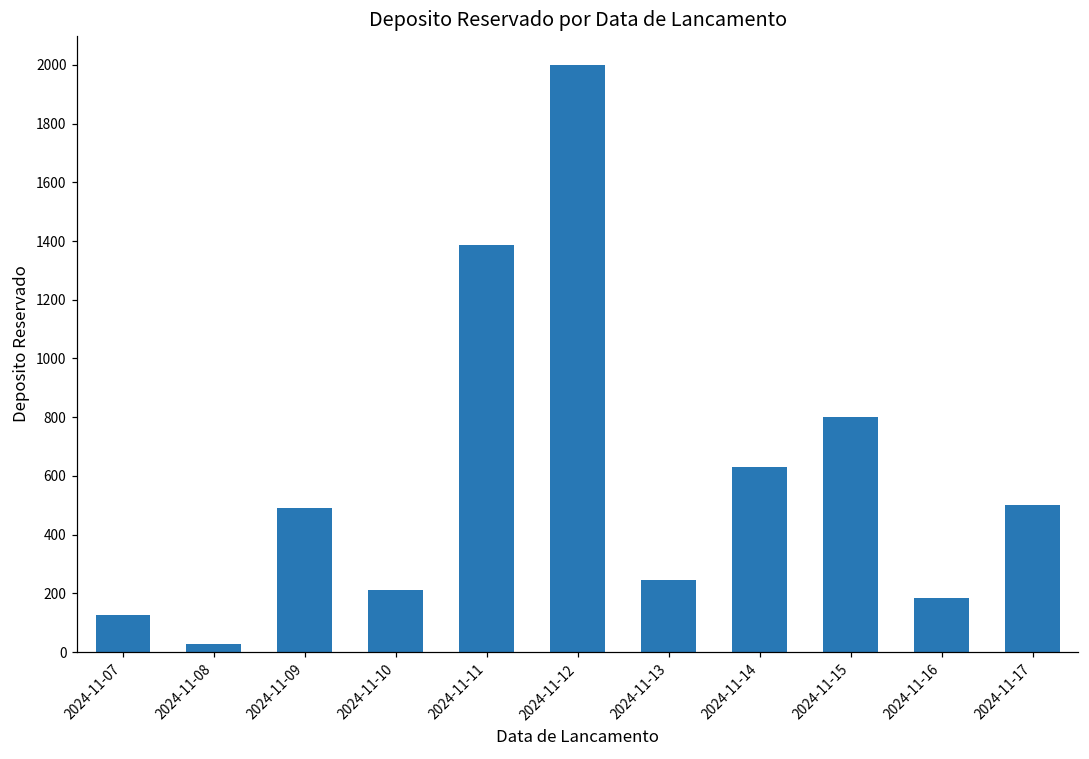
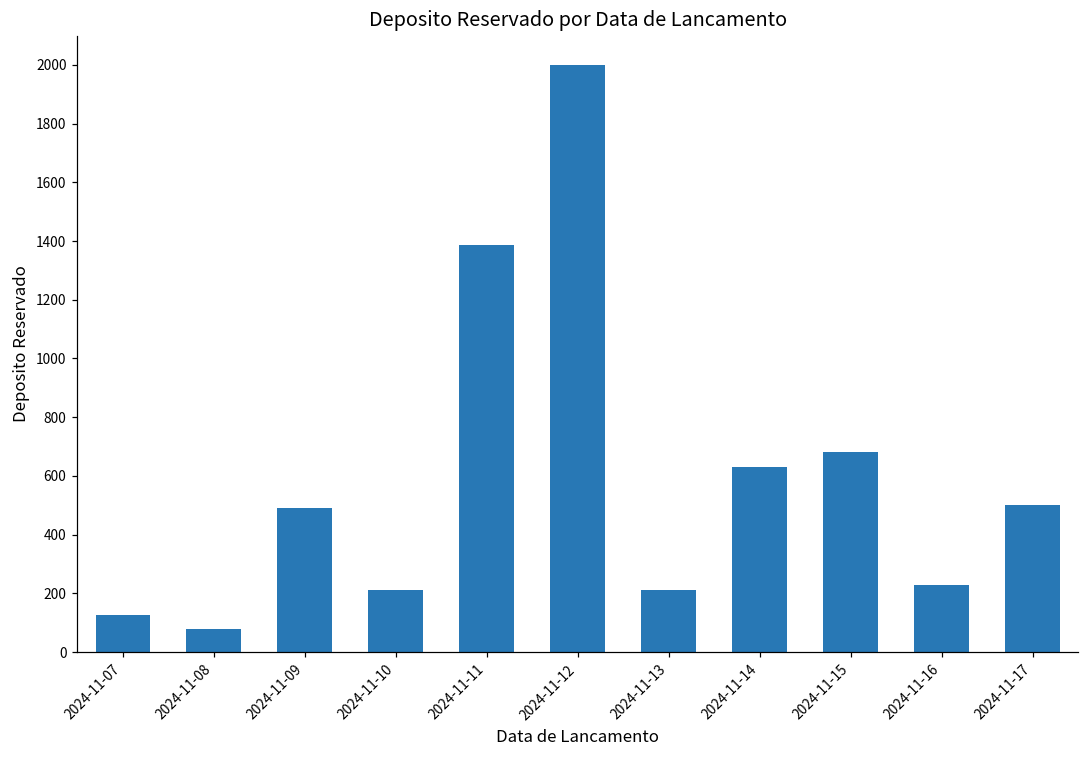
  {
    "2024-11-07": 130,
-   "2024-11-08": 30,
+   "2024-11-08": 80,
    "2024-11-09": 490,
    "2024-11-10": 210,
    "2024-11-11": 1390,
    "2024-11-12": 2000,
-   "2024-11-13": 250,
+   "2024-11-13": 210,
    "2024-11-14": 630,
-   "2024-11-15": 800,
-   "2024-11-16": 180,
+   "2024-11-15": 680,
+   "2024-11-16": 230,
    "2024-11-17": 500
  }
